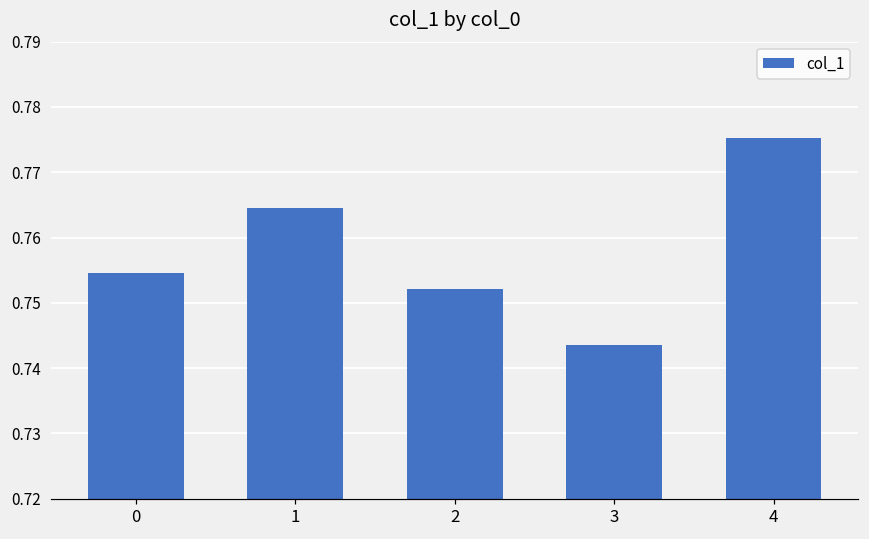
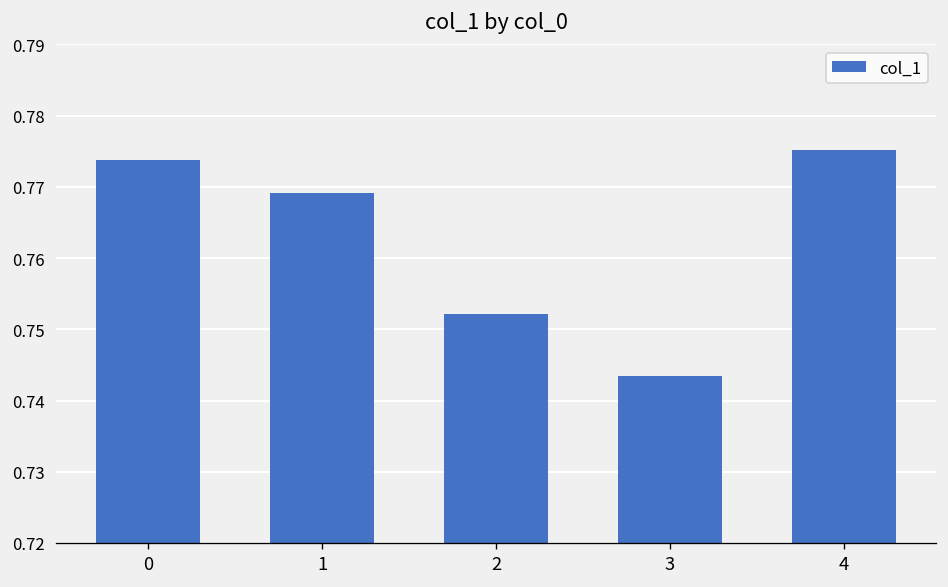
  {
-   "0": 0.755,
-   "1": 0.765,
+   "0": 0.774,
+   "1": 0.769,
    "2": 0.752,
    "3": 0.744,
    "4": 0.775
  }
